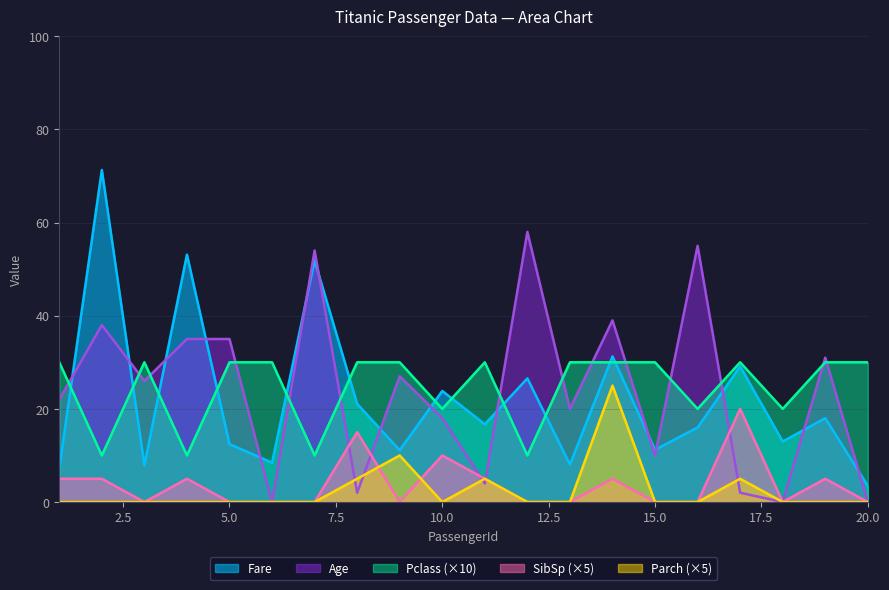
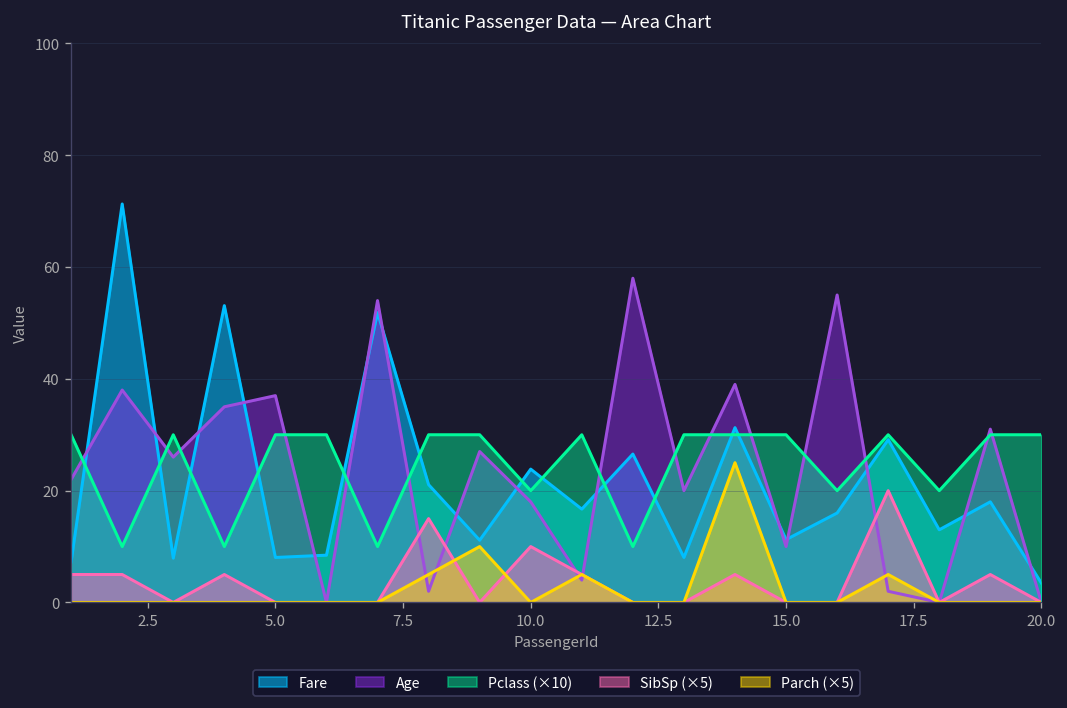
  {
    "Fare": {
-     "5.0": 12,
+     "5.0": 8,
      "10.0": 24,
      "15.0": 11,
      "20.0": 3
    },
    "Age": {
-     "5.0": 35,
+     "5.0": 37,
      "10.0": 18,
      "15.0": 10
    },
    "Pclass (×10)": {
      "5.0": 30,
      "10.0": 20,
      "15.0": 30,
      "20.0": 30
    },
    "SibSp (×5)": {
      "10.0": 10
    },
    "Parch (×5)": {
      "10.0": 0
    }
  }
